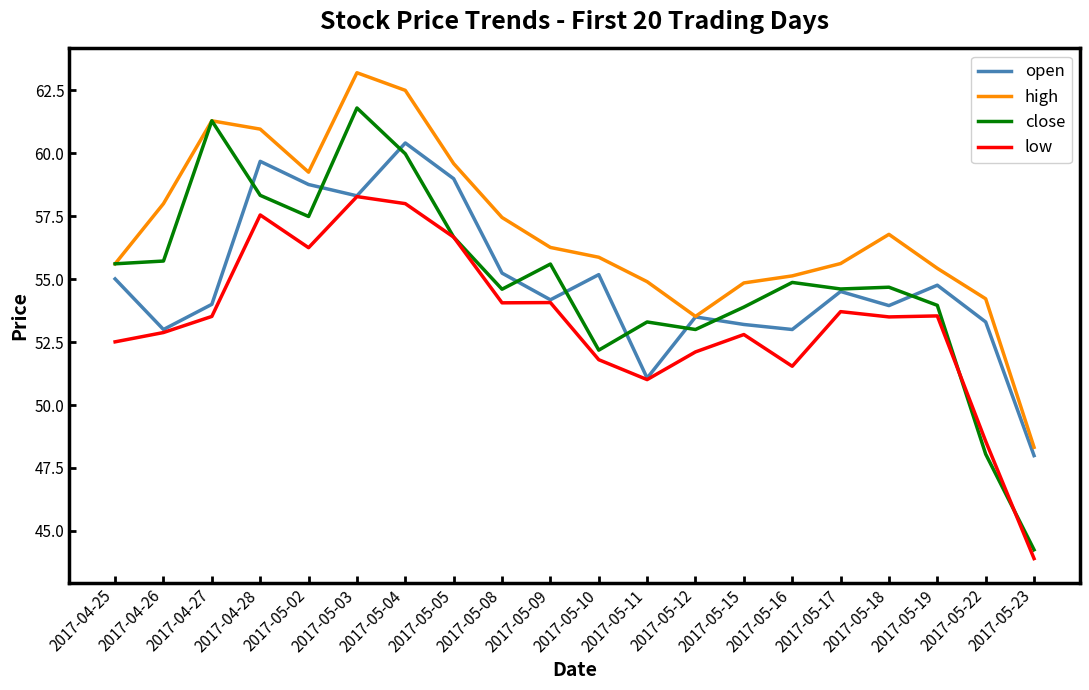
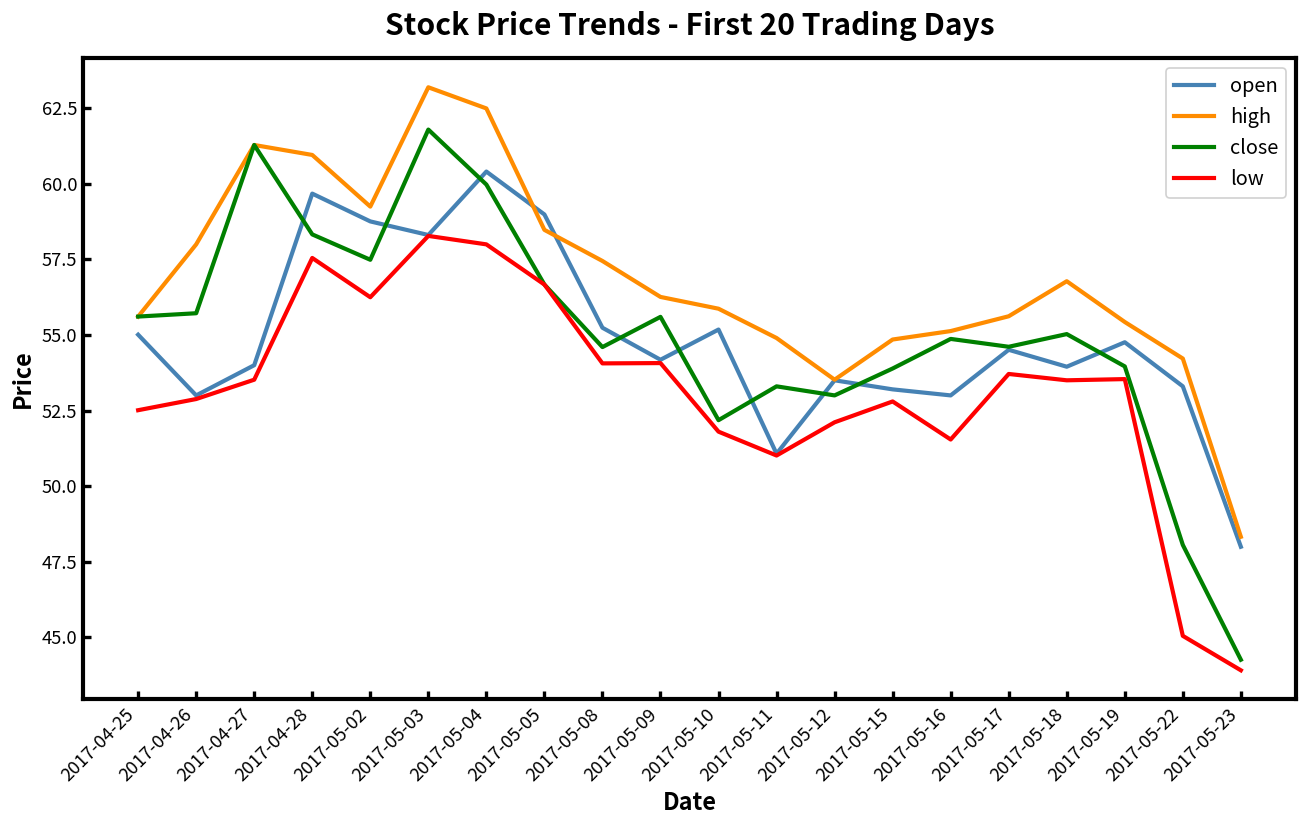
  {
    "open": {
      "2017-04-25": 55.0,
      "2017-04-26": 53.0,
      "2017-04-27": 54.0,
      "2017-04-28": 59.7,
      "2017-05-02": 58.8,
      "2017-05-04": 60.4,
      "2017-05-05": 59.0,
      "2017-05-08": 55.2,
      "2017-05-09": 54.2,
      "2017-05-10": 55.2,
      "2017-05-15": 53.2,
      "2017-05-16": 53.0,
      "2017-05-18": 54.0,
      "2017-05-19": 54.8,
      "2017-05-22": 53.3,
      "2017-05-23": 48.0
    },
    "high": {
      "2017-04-26": 58.0,
      "2017-04-28": 61.0,
      "2017-05-02": 59.3,
      "2017-05-03": 63.2,
      "2017-05-04": 62.5,
-     "2017-05-05": 59.6,
+     "2017-05-05": 58.5,
      "2017-05-08": 57.5,
      "2017-05-09": 56.3,
      "2017-05-10": 55.9,
      "2017-05-11": 54.9,
      "2017-05-15": 54.9,
      "2017-05-16": 55.1,
      "2017-05-17": 55.6,
      "2017-05-18": 56.8,
      "2017-05-19": 55.4,
      "2017-05-22": 54.2,
      "2017-05-23": 48.3
    },
    "close": {
      "2017-04-26": 55.7,
      "2017-04-28": 58.3,
      "2017-05-02": 57.5,
      "2017-05-03": 61.8,
      "2017-05-04": 60.0,
      "2017-05-08": 54.6,
      "2017-05-09": 55.6,
      "2017-05-10": 52.2,
      "2017-05-11": 53.3,
      "2017-05-12": 53.0,
      "2017-05-15": 53.9,
      "2017-05-16": 54.9,
-     "2017-05-18": 54.7,
+     "2017-05-18": 55.0,
      "2017-05-19": 54.0,
      "2017-05-22": 48.1,
      "2017-05-23": 44.3
    },
    "low": {
      "2017-04-25": 52.5,
      "2017-04-26": 52.9,
      "2017-04-27": 53.5,
      "2017-04-28": 57.6,
      "2017-05-02": 56.3,
      "2017-05-04": 58.0,
      "2017-05-08": 54.1,
      "2017-05-09": 54.1,
      "2017-05-10": 51.8,
      "2017-05-12": 52.1,
      "2017-05-15": 52.8,
      "2017-05-16": 51.5,
      "2017-05-17": 53.7,
      "2017-05-18": 53.5,
      "2017-05-19": 53.5,
-     "2017-05-22": 48.6,
+     "2017-05-22": 45.0,
      "2017-05-23": 43.9
    }
  }
